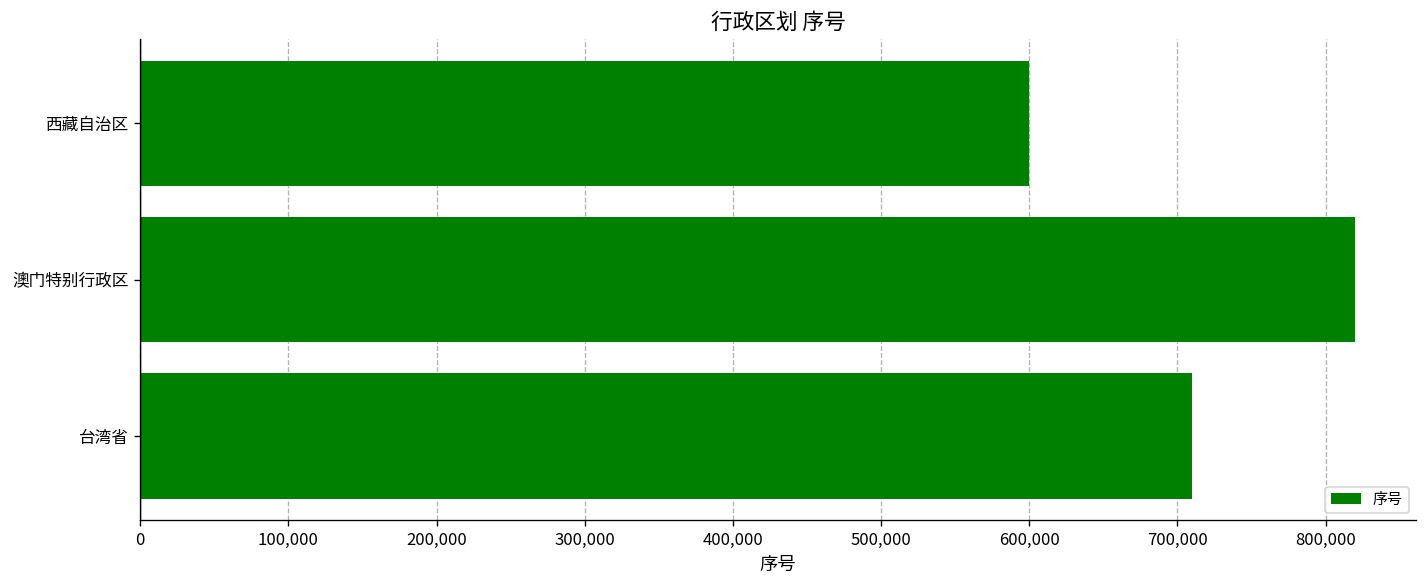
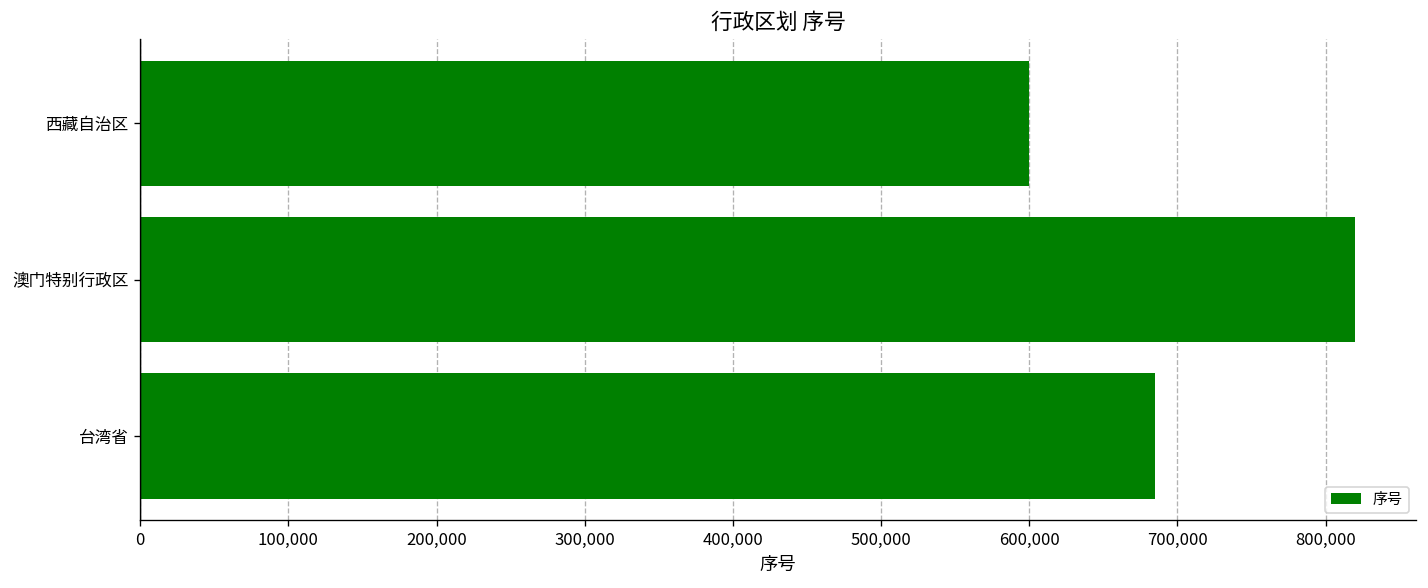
  {
    "西藏自治区": "600,000",
    "澳门特别行政区": "820,000",
-   "台湾省": "710,000"
+   "台湾省": "685,000"
  }
